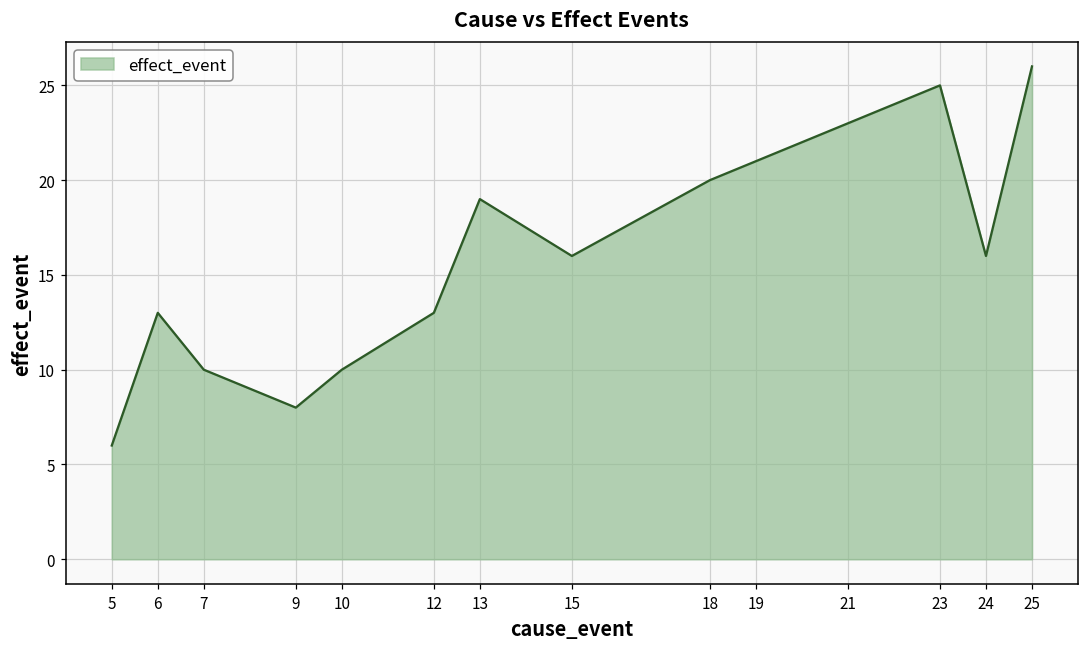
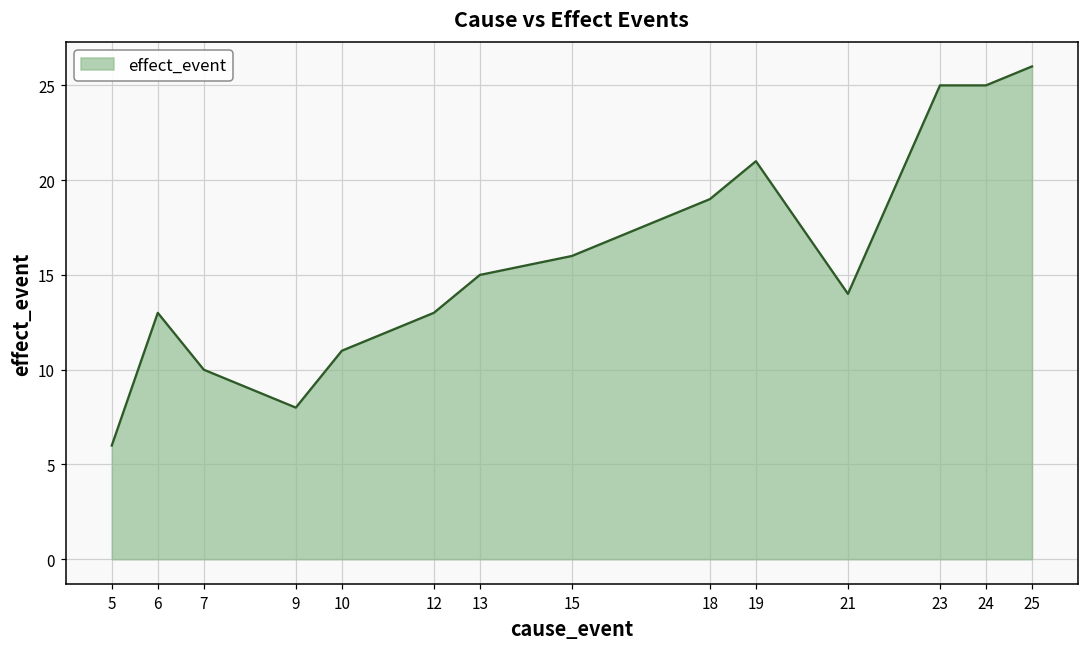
  {
    "5": 6,
    "6": 13,
    "7": 10,
    "9": 8,
-   "10": 10,
+   "10": 11,
    "12": 13,
-   "13": 19,
+   "13": 15,
    "15": 16,
-   "18": 20,
+   "18": 19,
    "19": 21,
-   "21": 23,
+   "21": 14,
    "23": 25,
-   "24": 16,
+   "24": 25,
    "25": 26
  }
